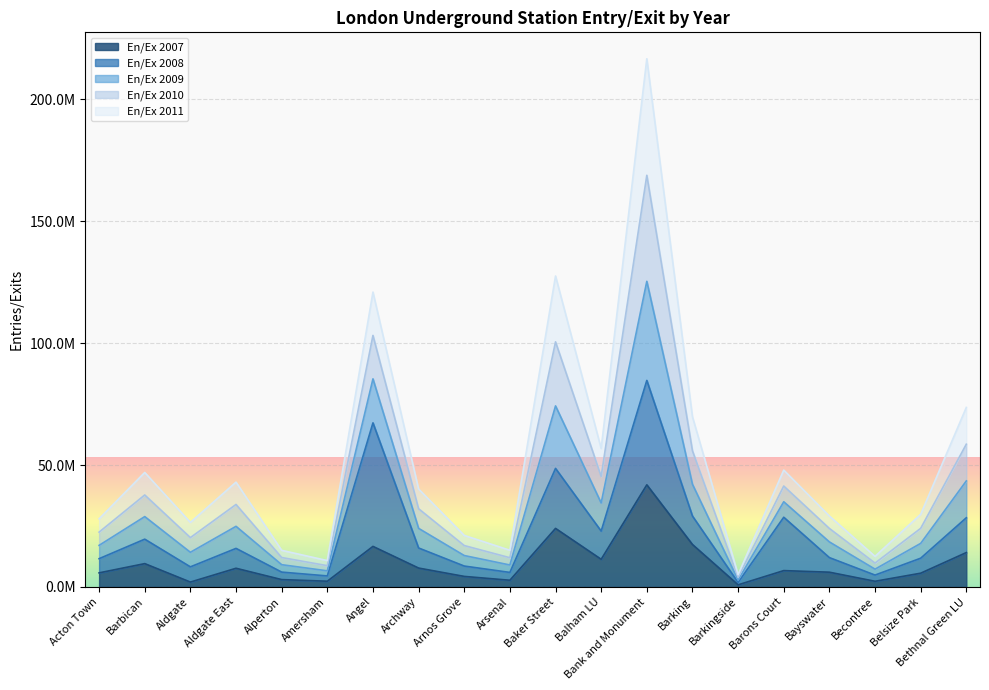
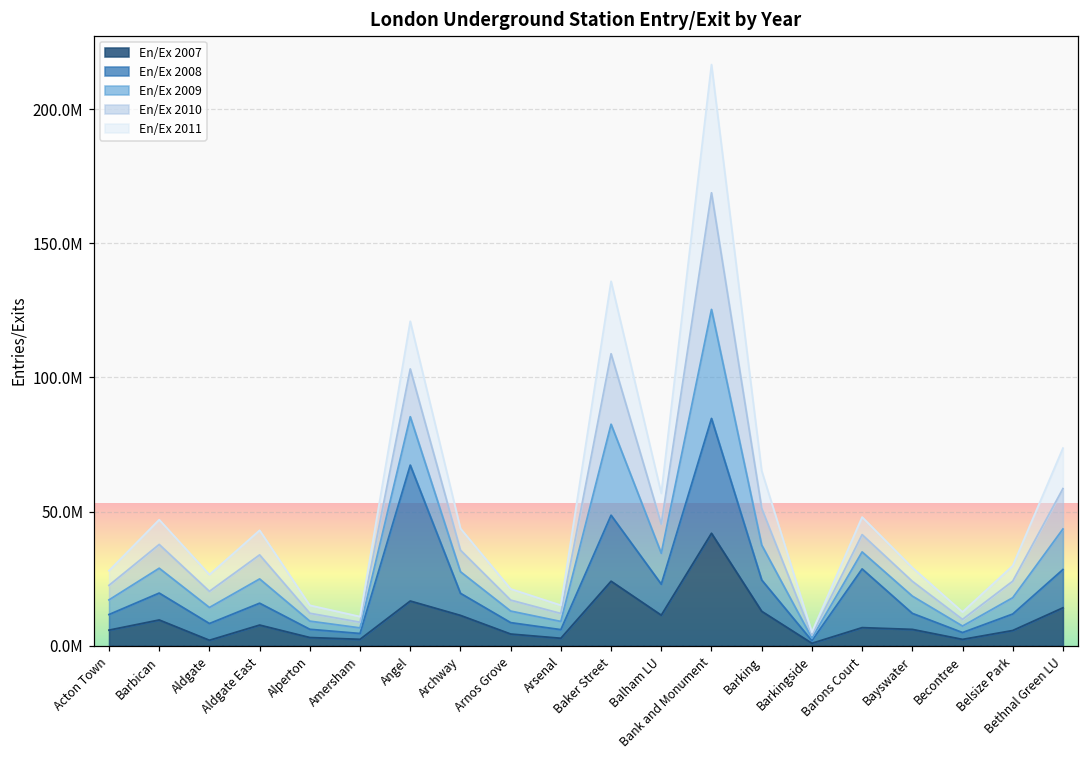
  {
    "En/Ex 2007": {
      "Acton Town": 6000000,
      "Barbican": 10000000,
      "Aldgate": 2000000,
      "Aldgate East": 8000000,
      "Alperton": 3000000,
      "Amersham": 2000000,
      "Angel": 17000000,
-     "Archway": 8000000,
+     "Archway": 11000000,
      "Arnos Grove": 4000000,
      "Arsenal": 3000000,
      "Baker Street": 24000000,
      "Balham LU": 11000000,
      "Bank and Monument": 42000000,
-     "Barking": 17000000,
+     "Barking": 13000000,
      "Barons Court": 7000000,
      "Bayswater": 6000000,
      "Becontree": 2000000,
      "Belsize Park": 6000000,
      "Bethnal Green LU": 14000000
    },
    "En/Ex 2008": {
      "Acton Town": 6000000,
      "Barbican": 10000000,
      "Aldgate": 6000000,
      "Aldgate East": 8000000,
      "Alperton": 3000000,
      "Amersham": 2000000,
      "Angel": 51000000,
      "Archway": 8000000,
      "Arnos Grove": 4000000,
      "Arsenal": 3000000,
      "Baker Street": 25000000,
      "Balham LU": 12000000,
      "Bank and Monument": 43000000,
      "Barking": 12000000,
      "Barons Court": 22000000,
      "Bayswater": 6000000,
      "Becontree": 3000000,
      "Belsize Park": 6000000,
      "Bethnal Green LU": 14000000
    },
    "En/Ex 2009": {
      "Acton Town": 5000000,
      "Barbican": 9000000,
      "Aldgate": 6000000,
      "Aldgate East": 9000000,
      "Alperton": 3000000,
      "Amersham": 2000000,
      "Angel": 18000000,
      "Archway": 8000000,
      "Arnos Grove": 4000000,
      "Arsenal": 3000000,
-     "Baker Street": 26000000,
+     "Baker Street": 34000000,
      "Balham LU": 12000000,
      "Bank and Monument": 41000000,
      "Barking": 13000000,
      "Barons Court": 6000000,
      "Bayswater": 6000000,
      "Becontree": 2000000,
      "Belsize Park": 6000000,
      "Bethnal Green LU": 15000000
    }
  }
